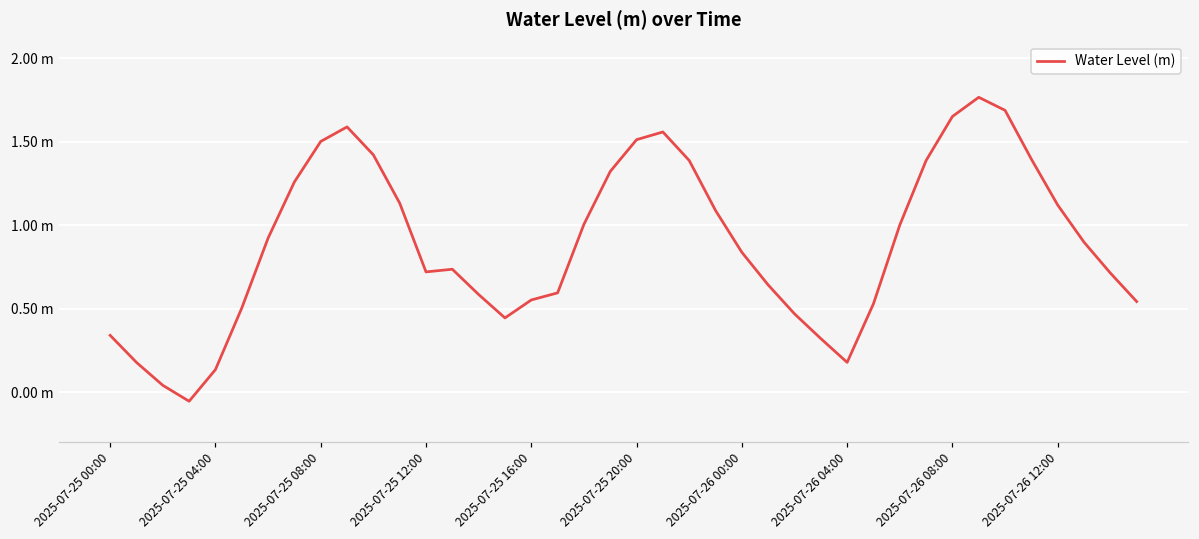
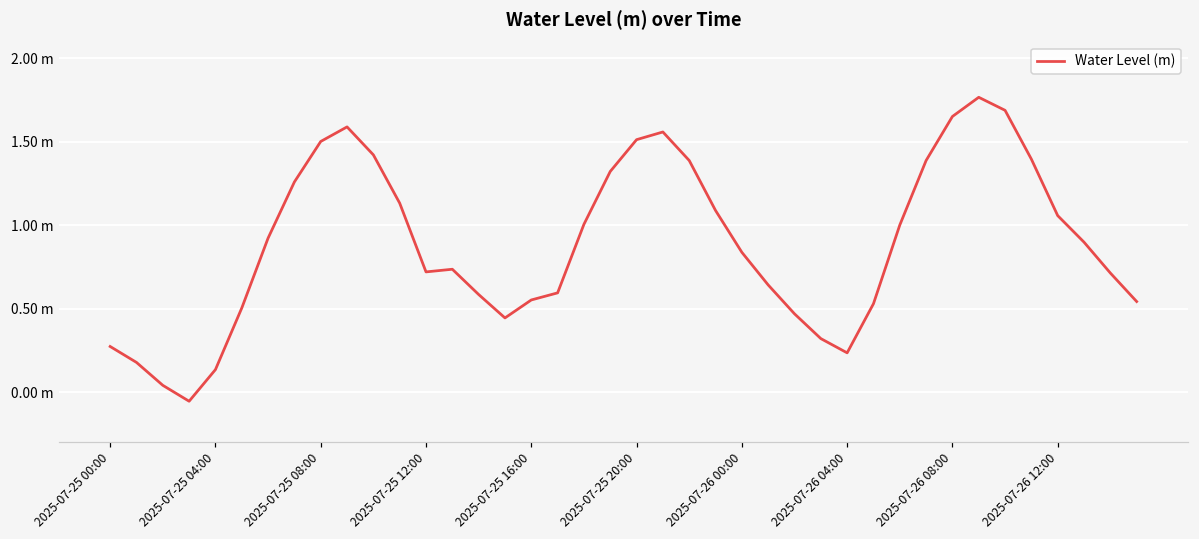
  {
-   "2025-07-25 00:00": "0.34 m",
+   "2025-07-25 00:00": "0.27 m",
    "2025-07-25 04:00": "0.14 m",
    "2025-07-25 08:00": "1.50 m",
    "2025-07-25 12:00": "0.72 m",
    "2025-07-25 16:00": "0.55 m",
    "2025-07-25 20:00": "1.51 m",
    "2025-07-26 00:00": "0.84 m",
-   "2025-07-26 04:00": "0.18 m",
+   "2025-07-26 04:00": "0.24 m",
    "2025-07-26 08:00": "1.65 m",
-   "2025-07-26 12:00": "1.12 m"
+   "2025-07-26 12:00": "1.06 m"
  }
